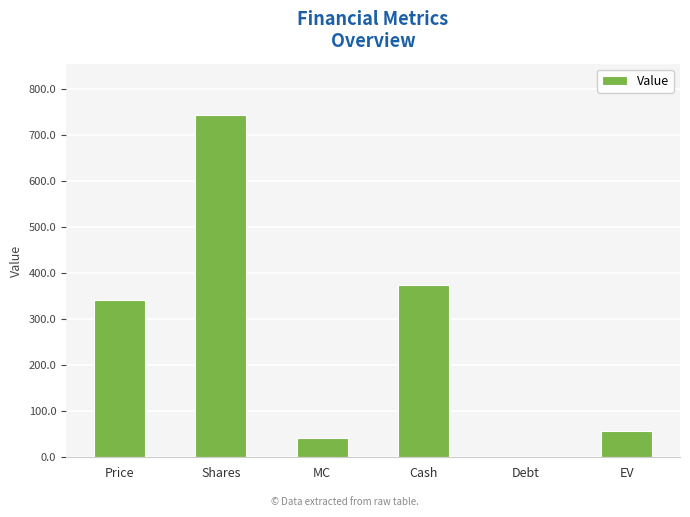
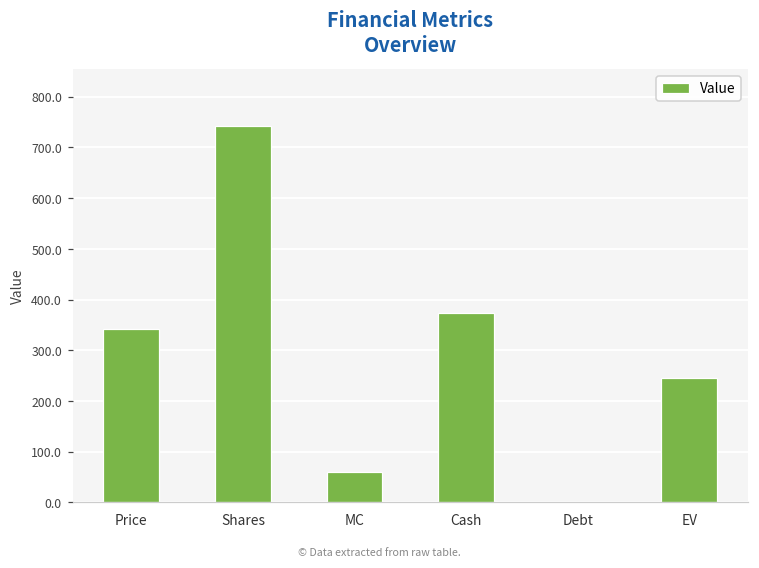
  {
    "Price": 340,
    "Shares": 740,
-   "MC": 40,
+   "MC": 60,
    "Cash": 370,
    "Debt": 0,
-   "EV": 60
+   "EV": 250
  }
